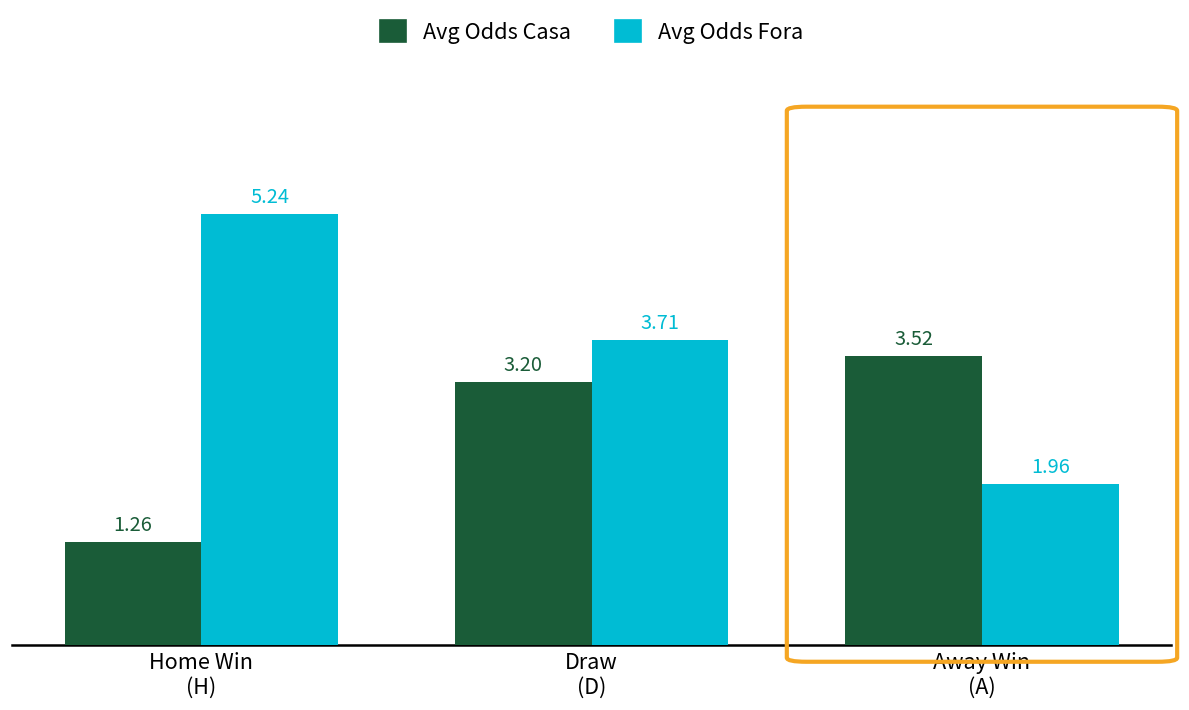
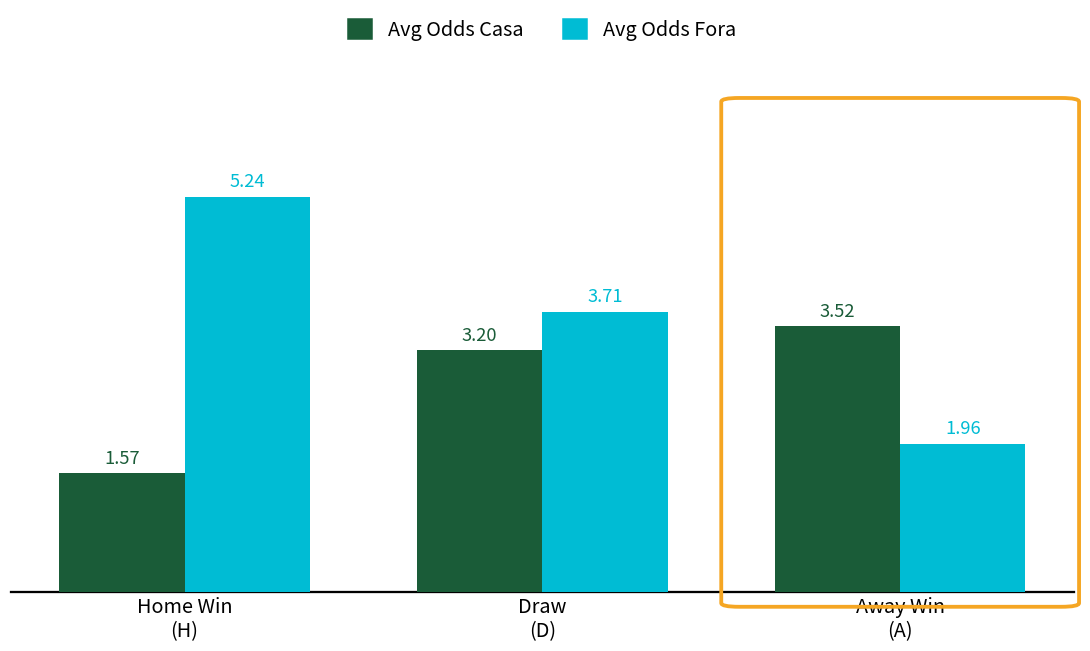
  {
    "Avg Odds Casa": {
-     "Home Win (H)": 1.26,
+     "Home Win (H)": 1.57,
      "Draw (D)": 3.20,
      "Away Win (A)": 3.52
    },
    "Avg Odds Fora": {
      "Home Win (H)": 5.24,
      "Draw (D)": 3.71,
      "Away Win (A)": 1.96
    }
  }
